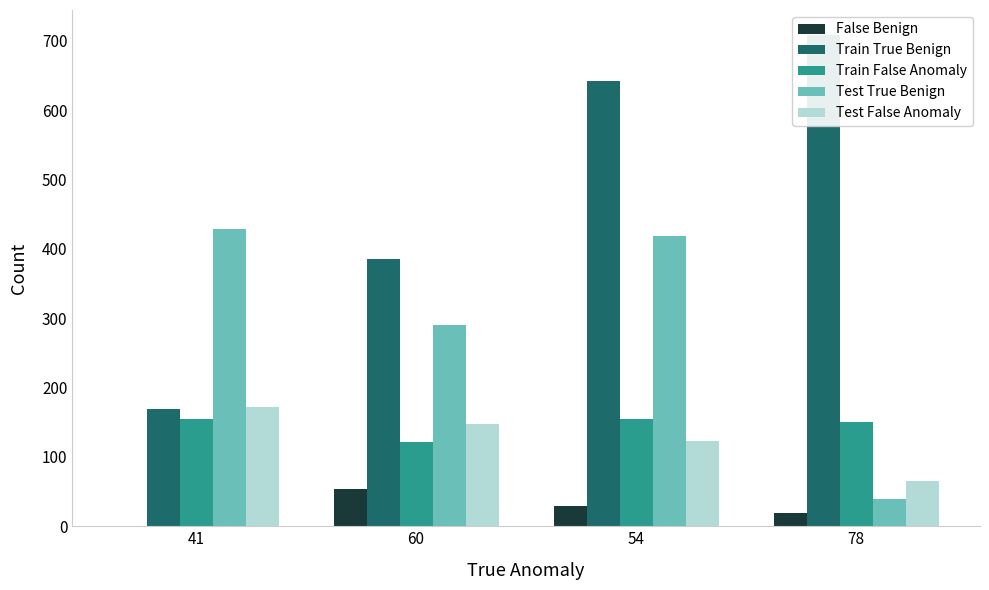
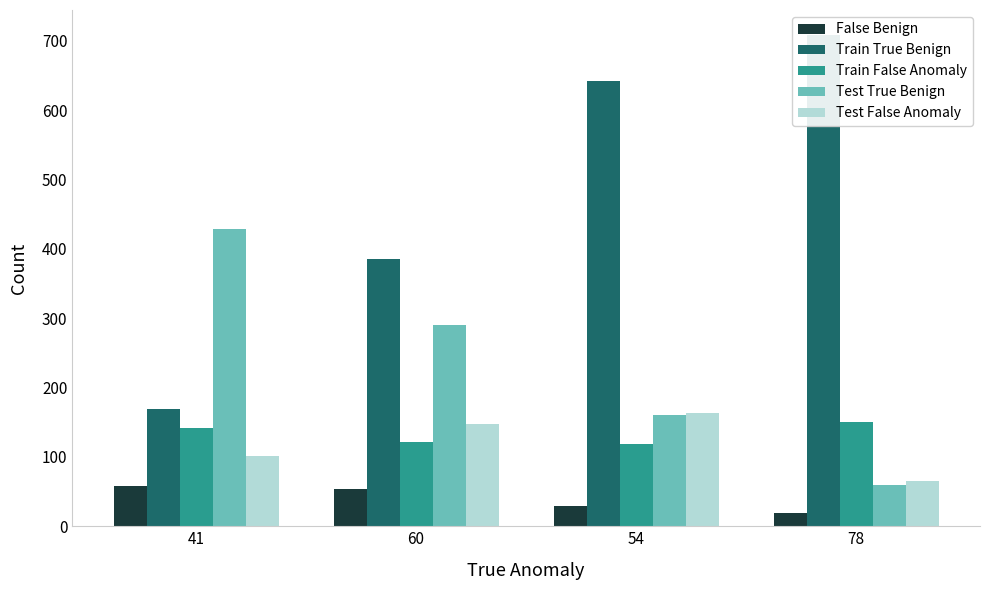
  {
    "False Benign": {
-     "41": 0,
+     "41": 60,
      "60": 50,
      "54": 30,
      "78": 20
    },
    "Train True Benign": {
      "41": 170,
      "60": 390,
      "54": 640
    },
    "Train False Anomaly": {
-     "41": 150,
+     "41": 140,
      "60": 120,
-     "54": 160,
+     "54": 120,
      "78": 150
    },
    "Test True Benign": {
      "41": 430,
      "60": 290,
-     "54": 420,
-     "78": 40
+     "54": 160,
+     "78": 60
    },
    "Test False Anomaly": {
-     "41": 170,
+     "41": 100,
      "60": 150,
-     "54": 120,
+     "54": 160,
      "78": 70
    }
  }
